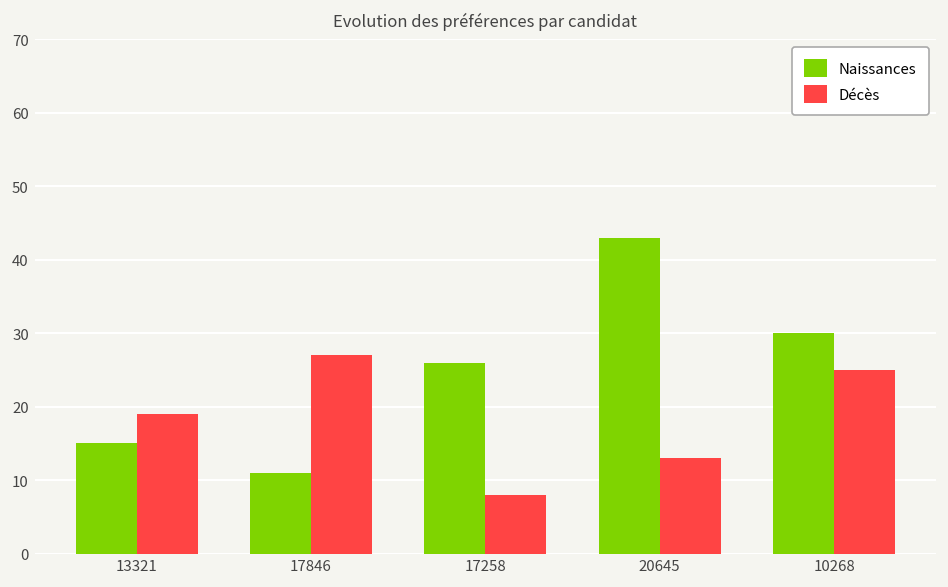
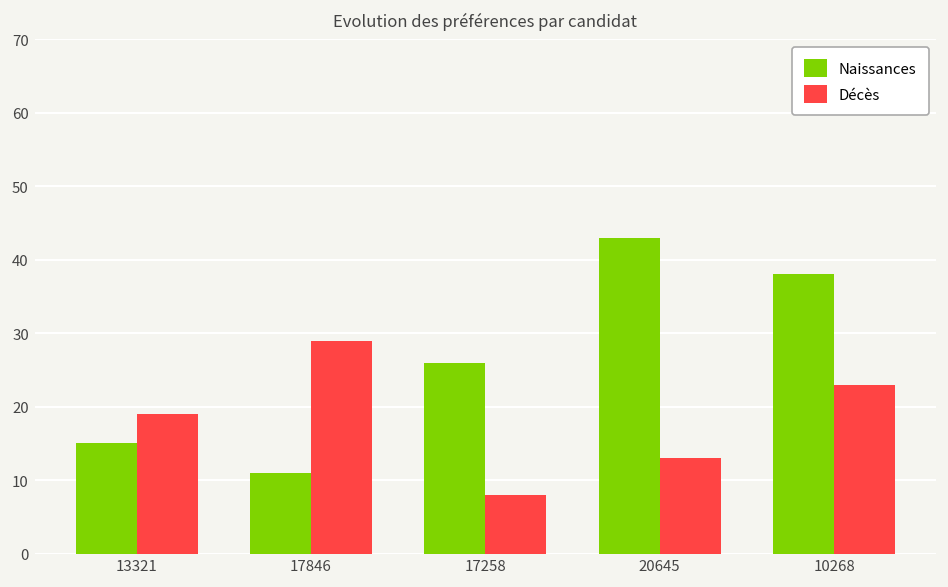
  {
    "Naissances": {
      "13321": 15,
      "17846": 11,
      "17258": 26,
      "20645": 43,
-     "10268": 30
+     "10268": 38
    },
    "Décès": {
      "13321": 19,
-     "17846": 27,
+     "17846": 29,
      "17258": 8,
      "20645": 13,
-     "10268": 25
+     "10268": 23
    }
  }
